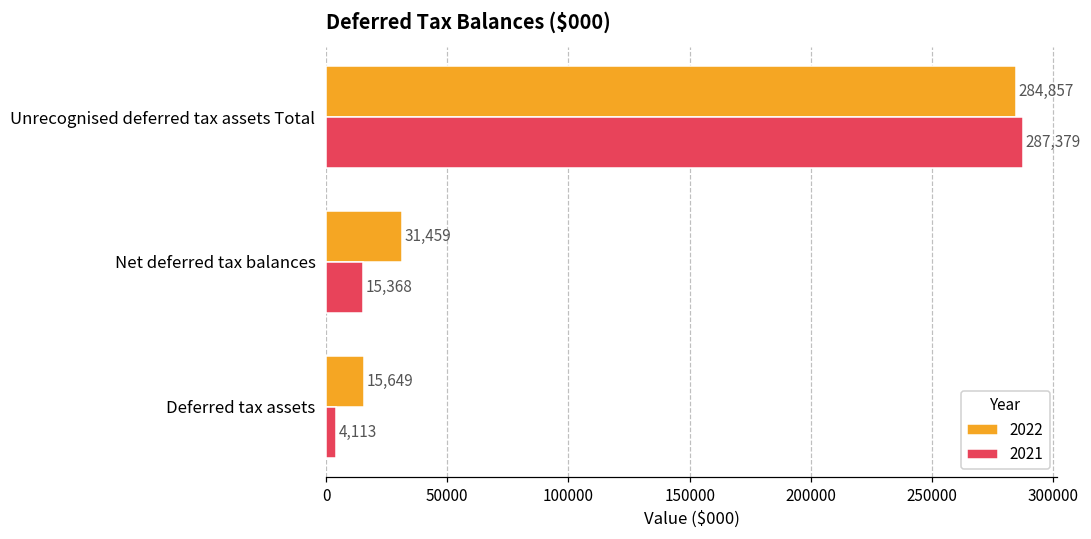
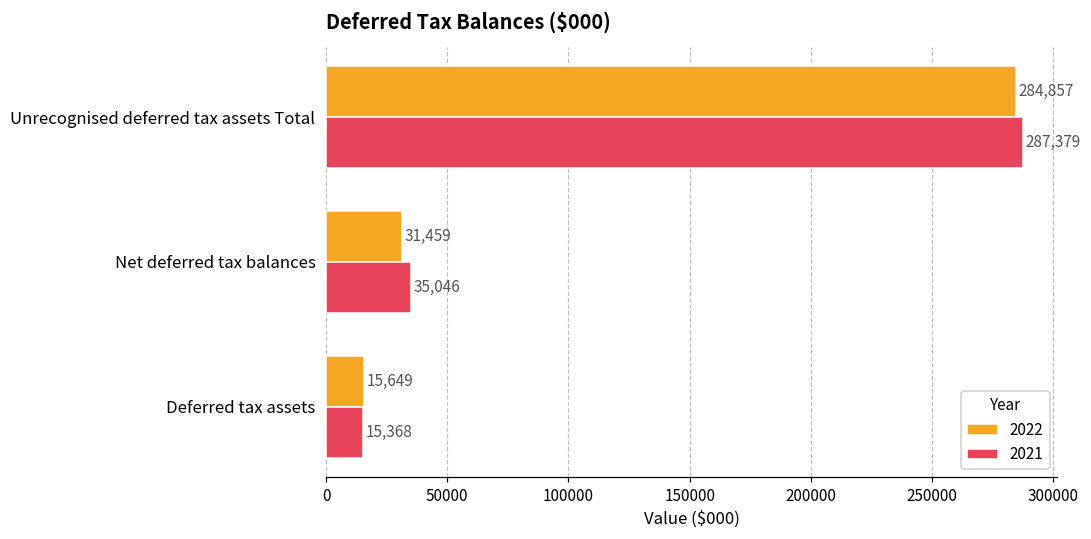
  {
    "2022": {
      "Unrecognised deferred tax assets Total": "284,857",
      "Net deferred tax balances": "31,459",
      "Deferred tax assets": "15,649"
    },
    "2021": {
      "Unrecognised deferred tax assets Total": "287,379",
-     "Net deferred tax balances": "15,368",
-     "Deferred tax assets": "4,113"
+     "Net deferred tax balances": "35,046",
+     "Deferred tax assets": "15,368"
    }
  }
